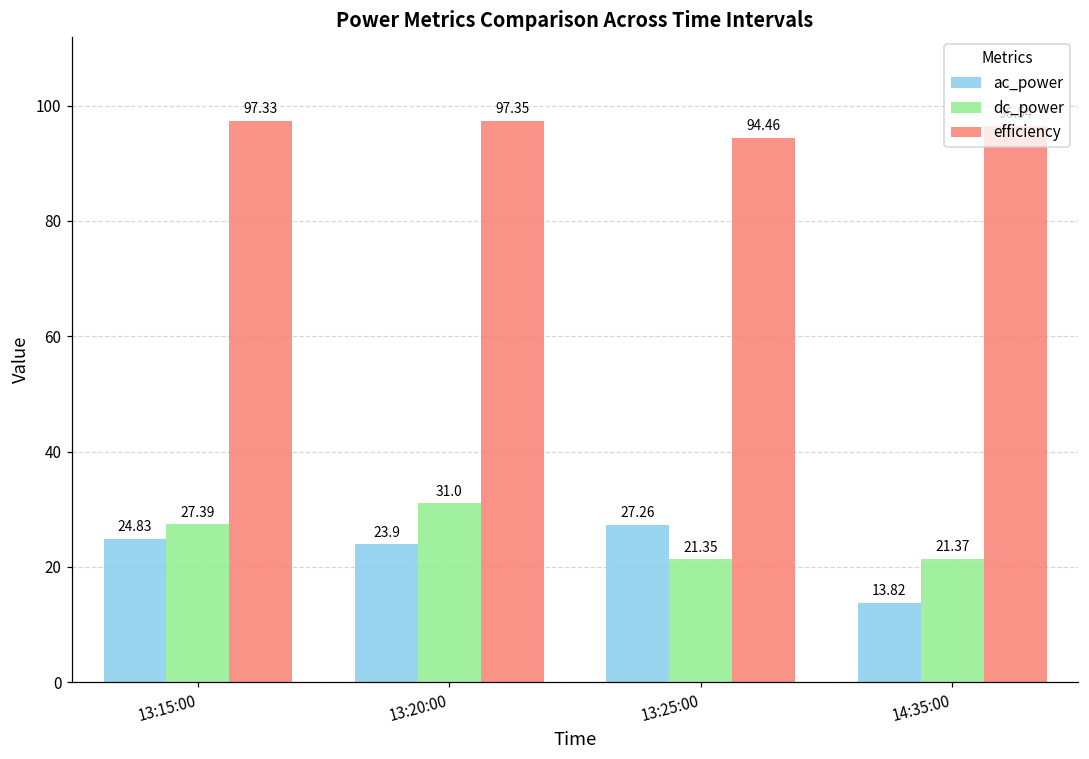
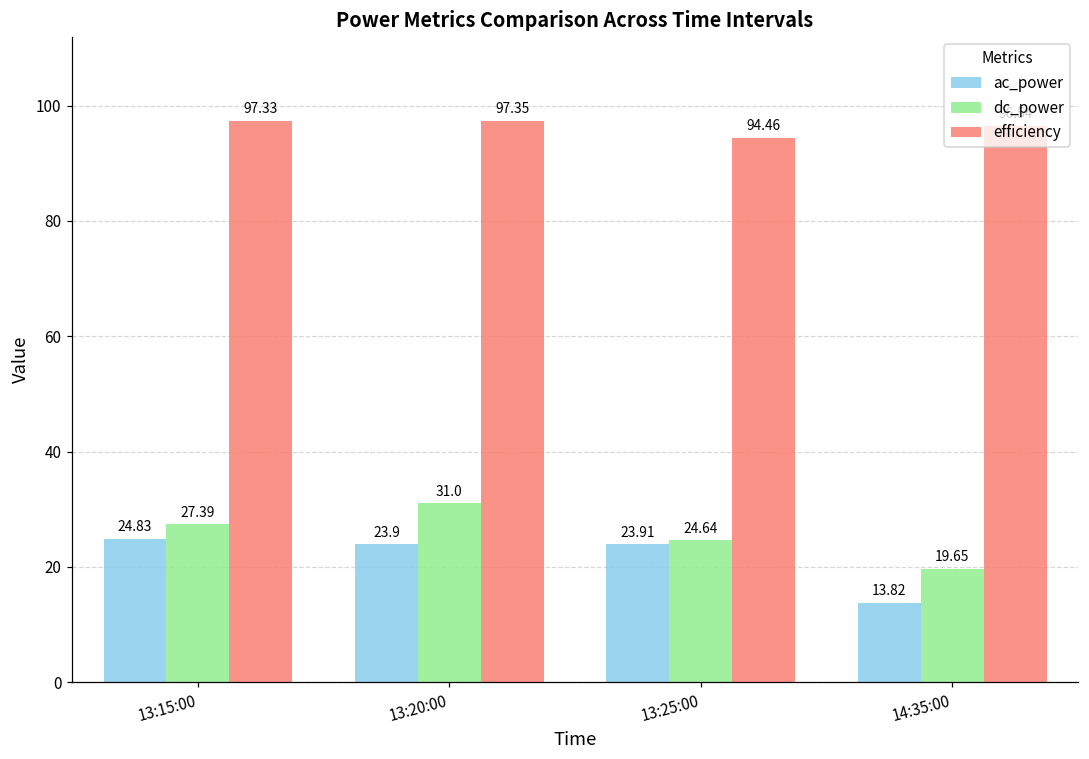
  {
    "ac_power": {
      "13:15:00": 24.83,
      "13:20:00": 23.9,
-     "13:25:00": 27.26,
+     "13:25:00": 23.91,
      "14:35:00": 13.82
    },
    "dc_power": {
      "13:15:00": 27.39,
      "13:20:00": 31.0,
-     "13:25:00": 21.35,
-     "14:35:00": 21.37
+     "13:25:00": 24.64,
+     "14:35:00": 19.65
    },
    "efficiency": {
      "13:15:00": 97.33,
      "13:20:00": 97.35,
      "13:25:00": 94.46
    }
  }
